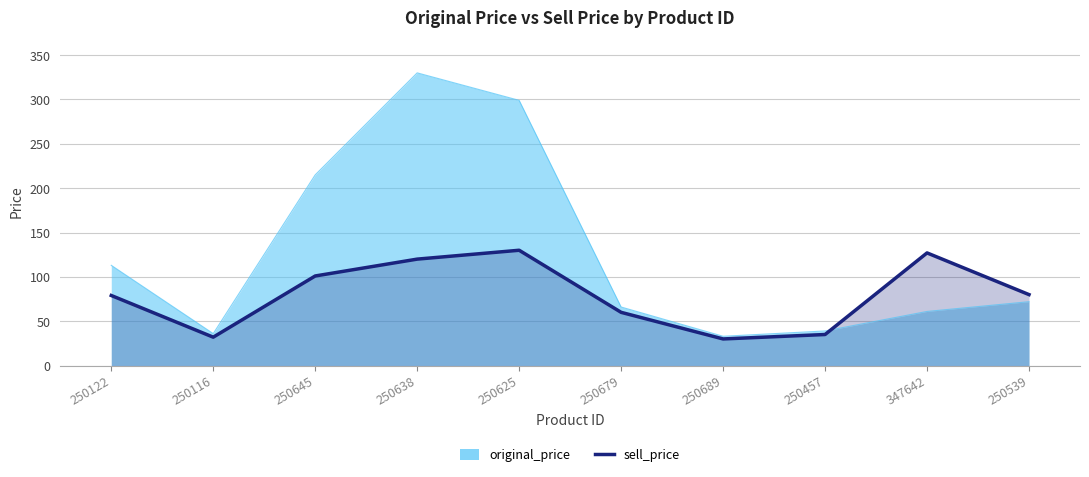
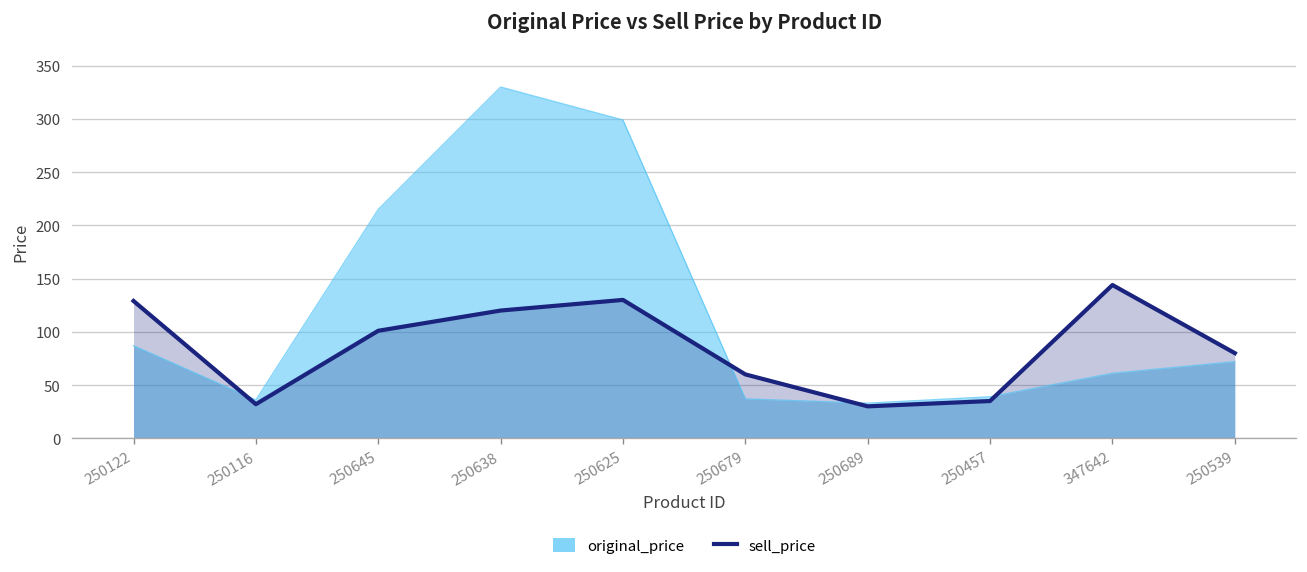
  {
    "original_price": {
-     "250122": 110,
+     "250122": 90,
      "250116": 40,
      "250645": 220,
      "250638": 330,
      "250625": 300,
-     "250679": 70,
+     "250679": 40,
      "250689": 30,
      "250457": 40,
      "347642": 60,
      "250539": 70
    },
    "sell_price": {
-     "250122": 80,
+     "250122": 130,
      "250116": 30,
      "250645": 100,
      "250638": 120,
      "250625": 130,
      "250679": 60,
      "250689": 30,
      "250457": 40,
-     "347642": 130,
+     "347642": 140,
      "250539": 80
    }
  }
